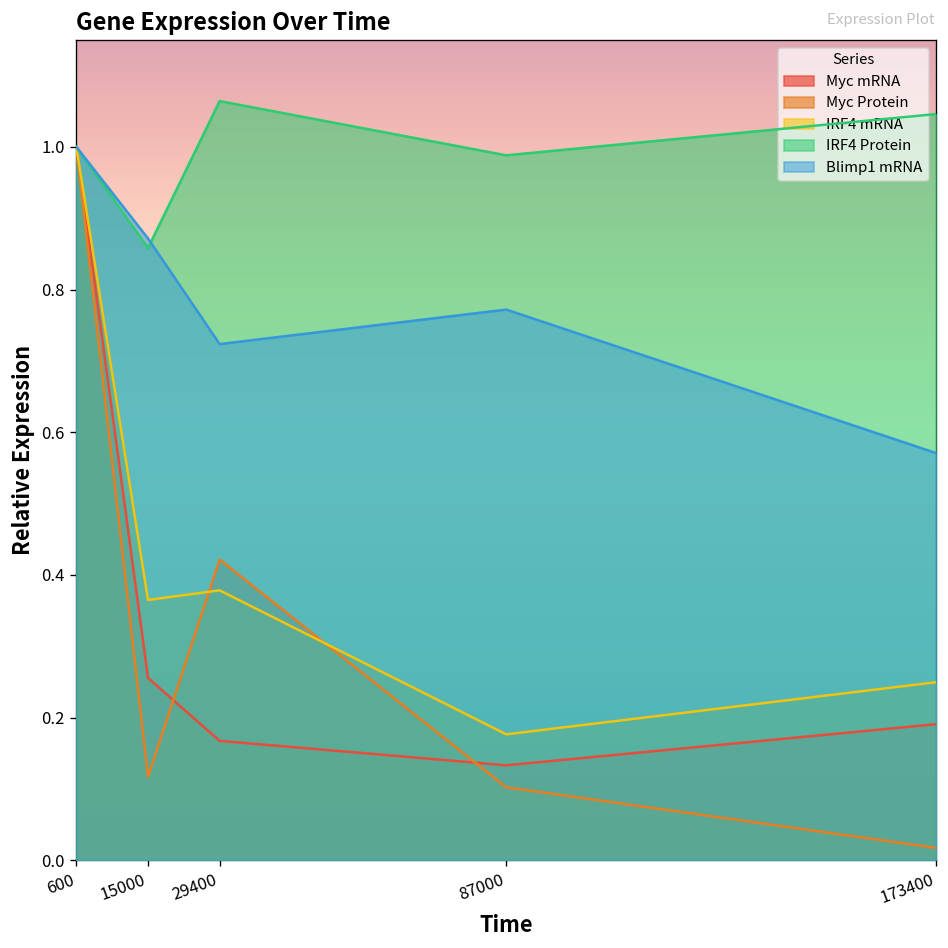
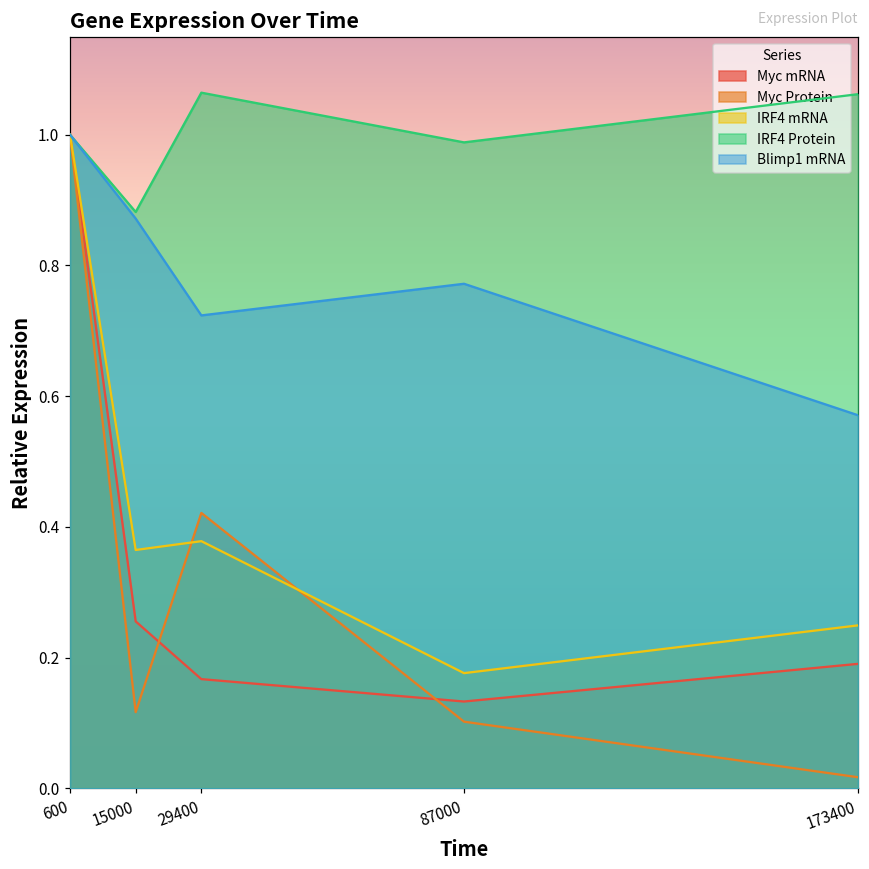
  {
    "IRF4 Protein": {
-     "15000": 0.86,
+     "15000": 0.88,
      "29400": 1.06,
      "87000": 0.99,
-     "173400": 1.05
+     "173400": 1.06
    },
    "Blimp1 mRNA": {
      "15000": 0.87,
      "29400": 0.72,
      "87000": 0.77,
      "173400": 0.57
    }
  }
